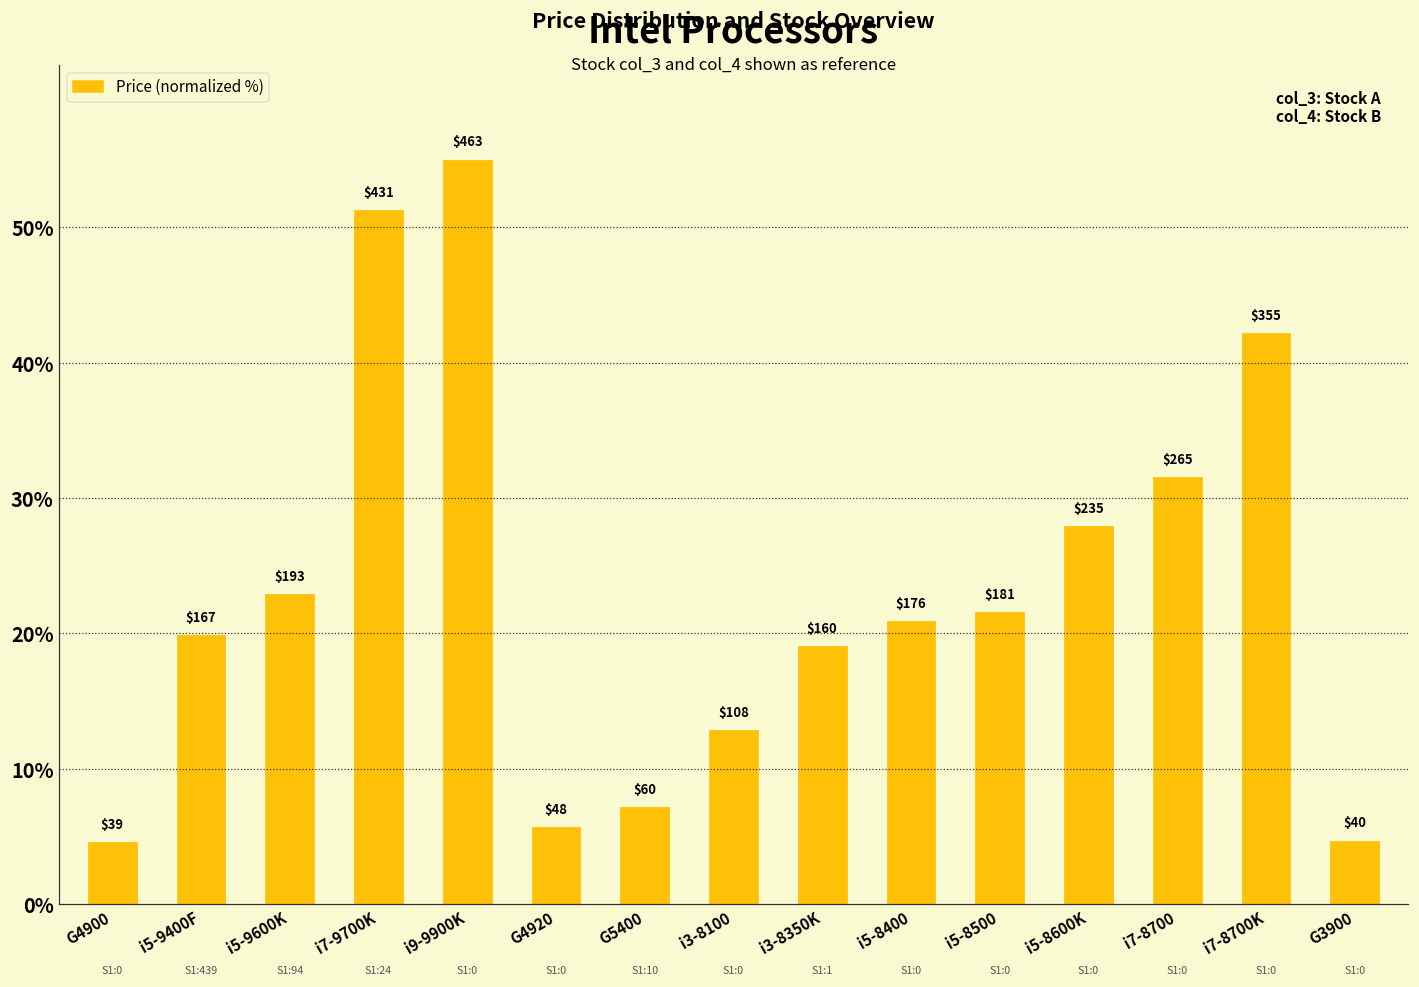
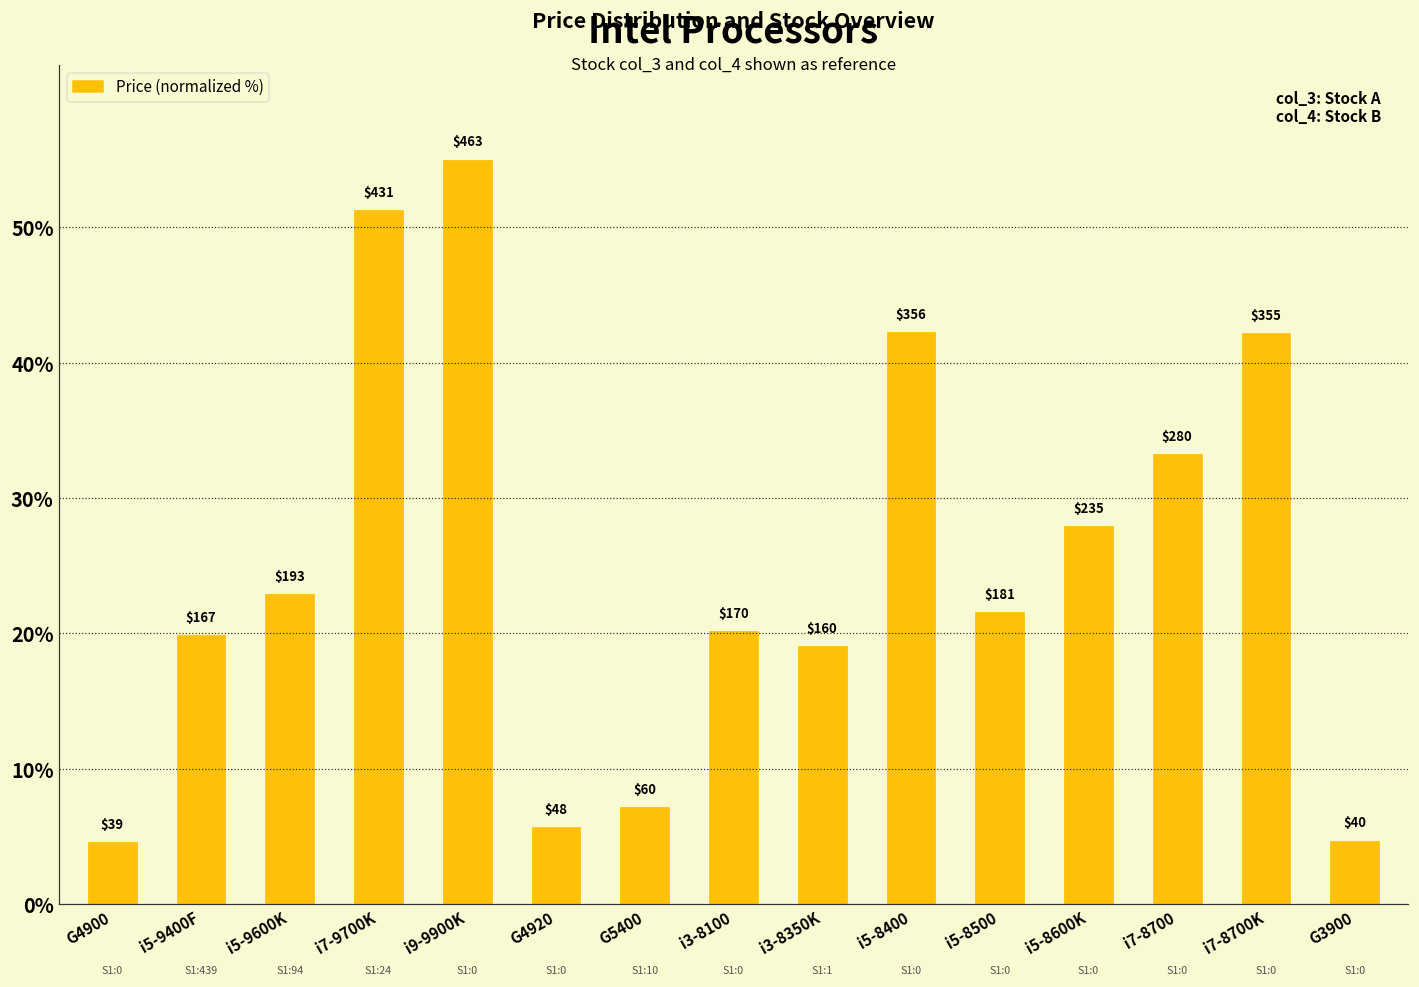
  {
-   "i3-8100": "$108",
-   "i5-8400": "$176",
-   "i7-8700": "$265"
+   "i3-8100": "$170",
+   "i5-8400": "$356",
+   "i7-8700": "$280"
  }
